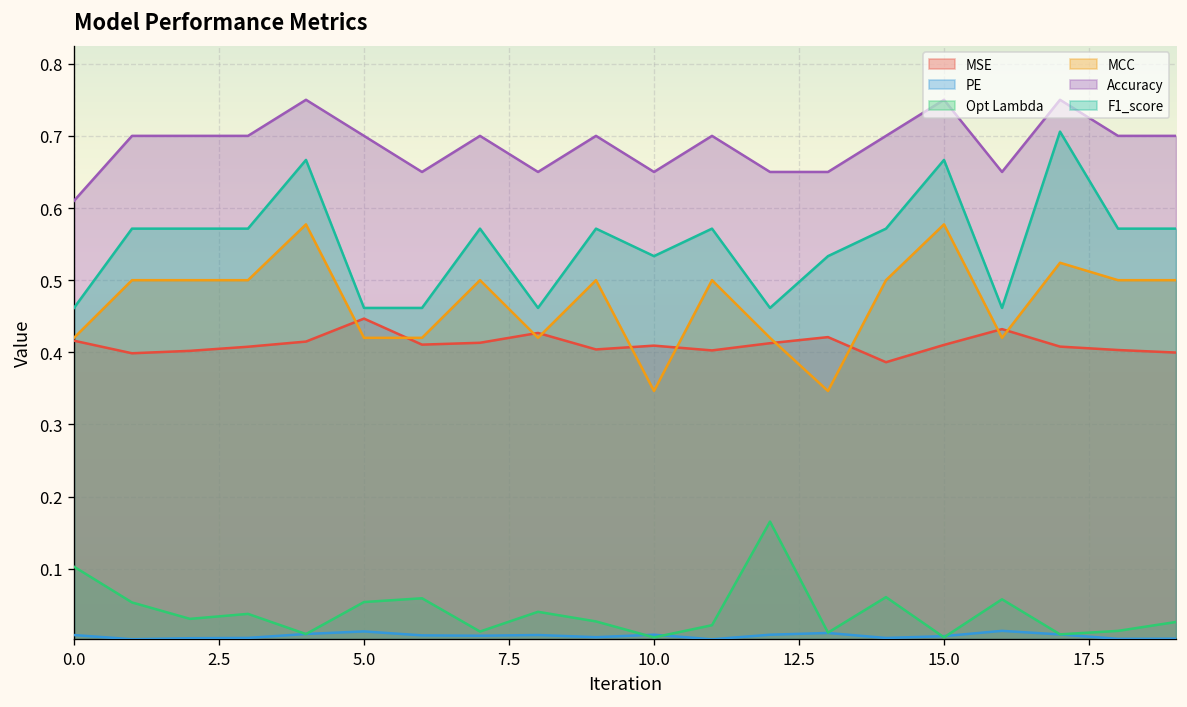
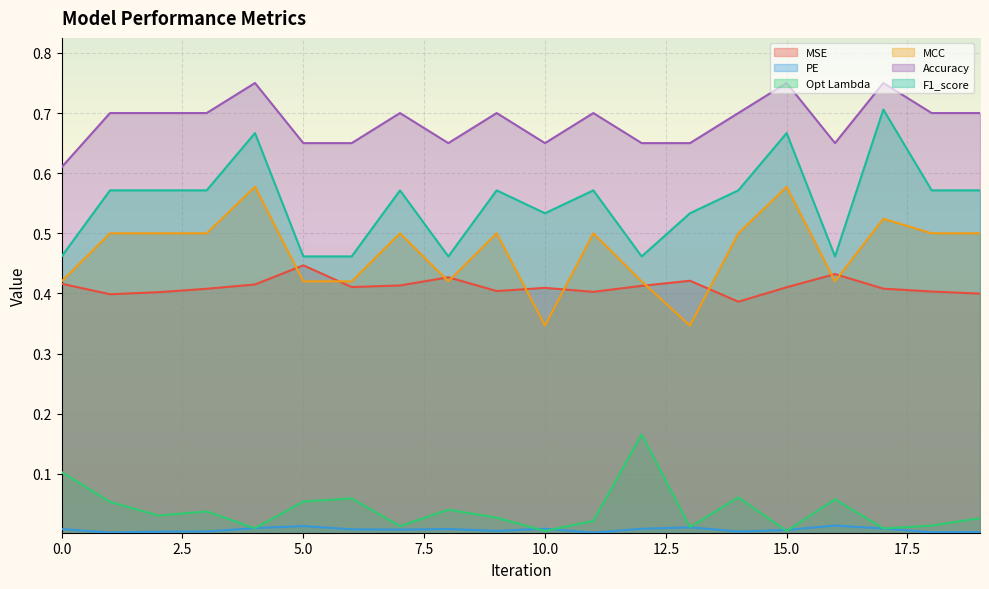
  {
    "Accuracy": {
      "0.0": 0.61,
-     "5.0": 0.70,
+     "5.0": 0.65,
      "10.0": 0.65
    }
  }
